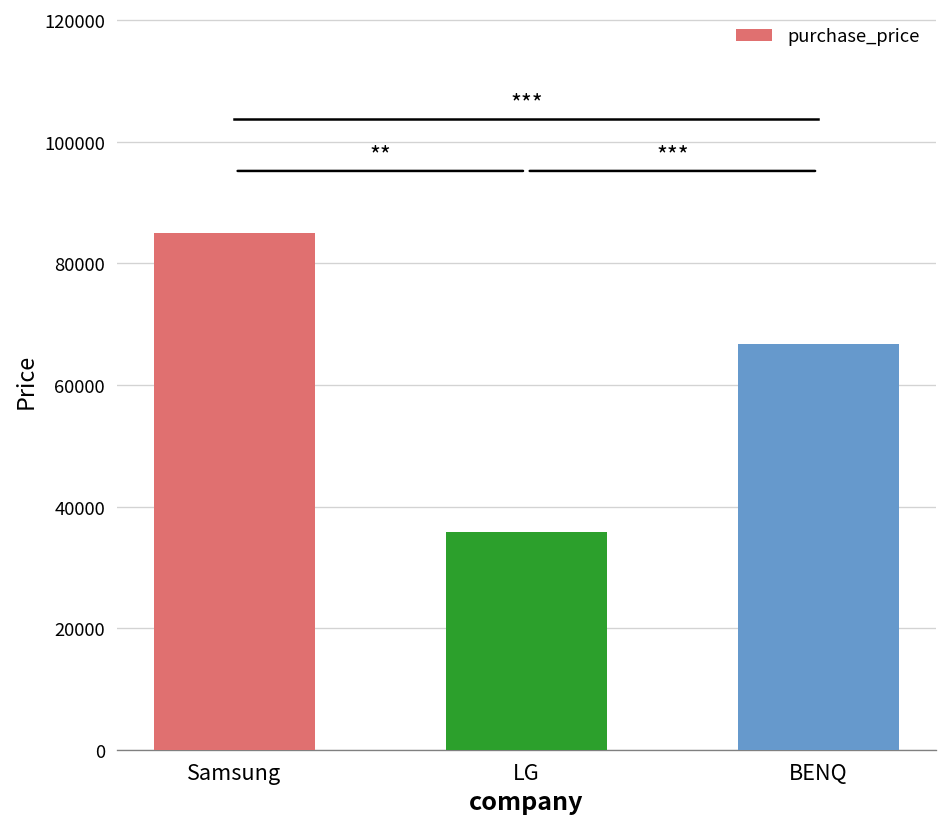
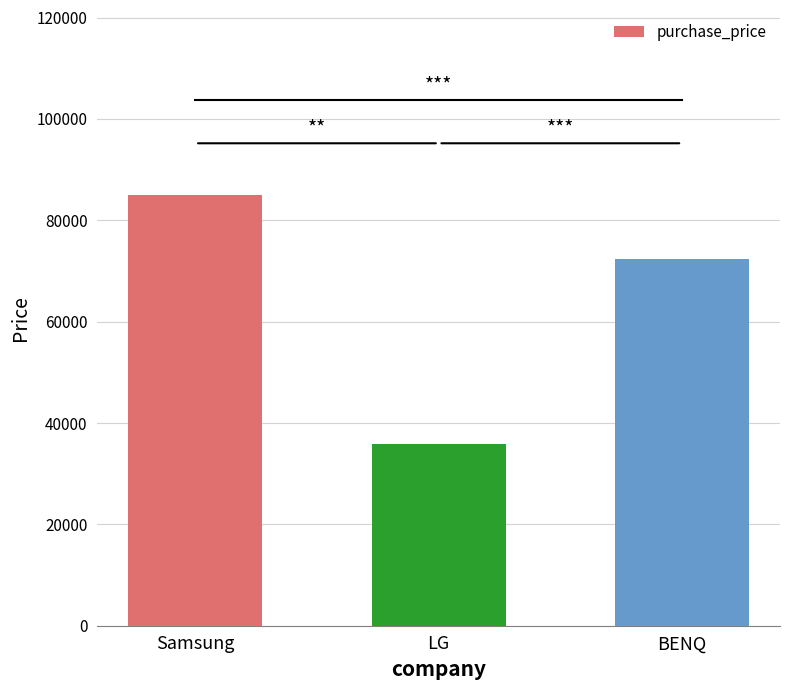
  {
    "purchase_price": {
      "Samsung": 85000,
      "LG": 36000,
-     "BENQ": 67000
+     "BENQ": 72000
    }
  }
